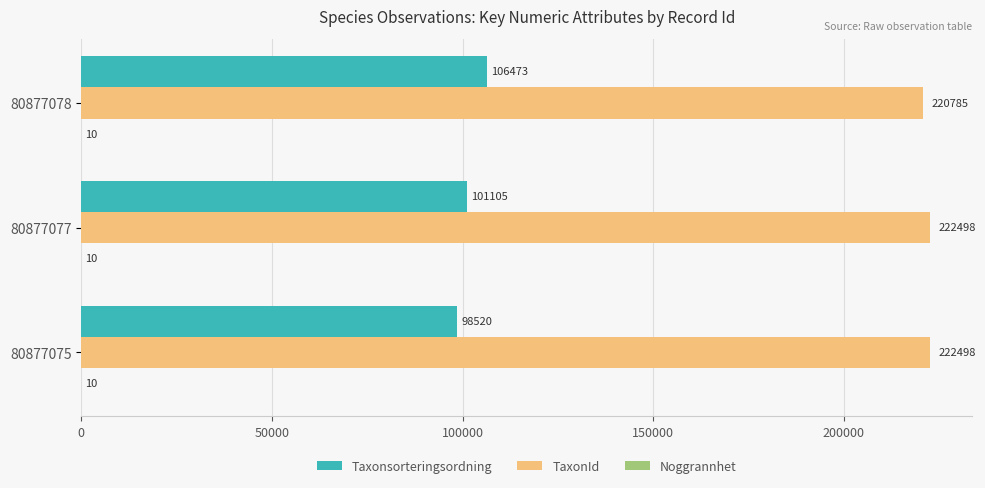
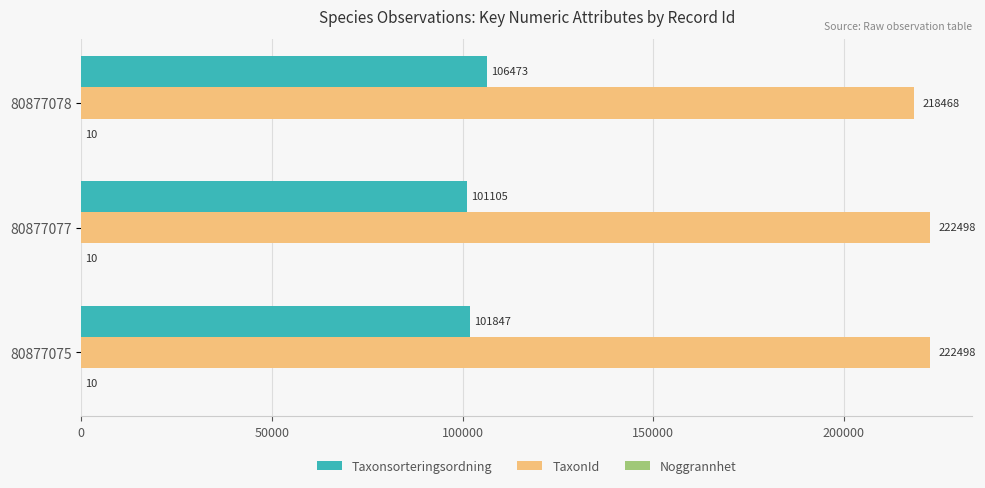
  {
    "Taxonsorteringsordning": {
      "80877078": 106473,
      "80877077": 101105,
-     "80877075": 98520
+     "80877075": 101847
    },
    "TaxonId": {
-     "80877078": 220785,
+     "80877078": 218468,
      "80877077": 222498,
      "80877075": 222498
    },
    "Noggrannhet": {
      "80877078": 10,
      "80877077": 10,
      "80877075": 10
    }
  }
